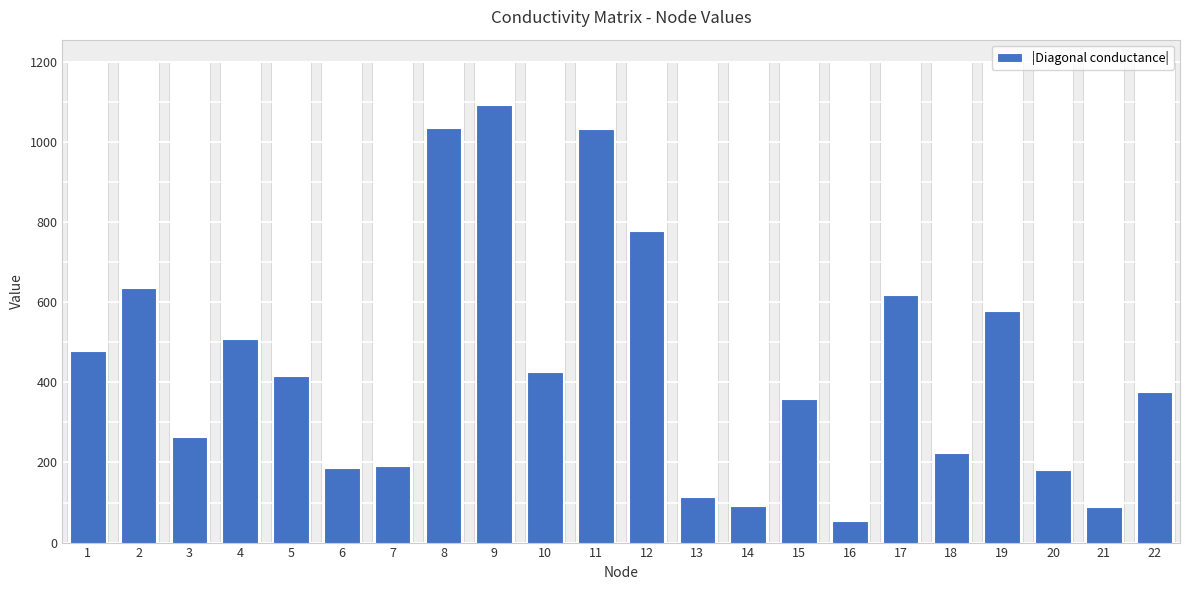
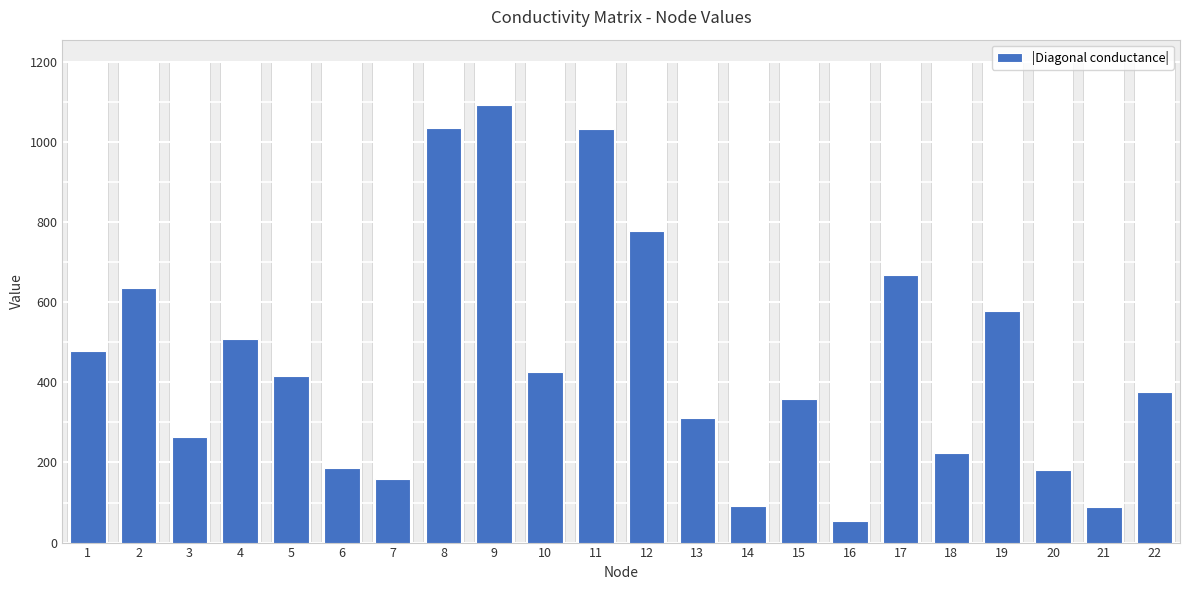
  {
    "|Diagonal conductance|": {
-     "7": 190,
-     "13": 110,
-     "17": 620
+     "7": 160,
+     "13": 310,
+     "17": 670
    }
  }
